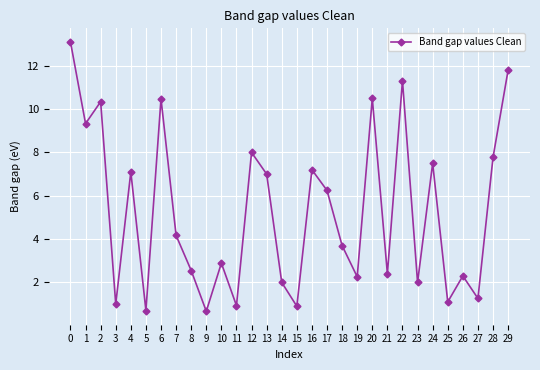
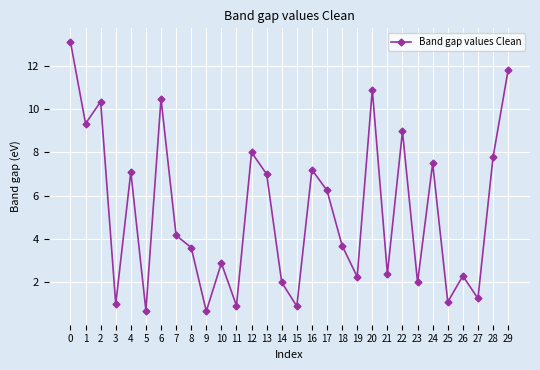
  {
    "0": 13.1,
    "1": 9.3,
    "2": 10.3,
    "3": 1.0,
    "4": 7.1,
    "5": 0.7,
    "6": 10.5,
    "7": 4.2,
-   "8": 2.6,
+   "8": 3.6,
    "9": 0.7,
    "10": 2.9,
    "11": 0.9,
    "12": 8.0,
    "13": 7.0,
    "14": 2.0,
    "15": 0.9,
    "16": 7.2,
    "17": 6.2,
    "18": 3.7,
    "19": 2.3,
-   "20": 10.5,
+   "20": 10.9,
    "21": 2.4,
-   "22": 11.3,
+   "22": 9.0,
    "23": 2.0,
    "24": 7.5,
    "25": 1.1,
    "26": 2.3,
    "27": 1.3,
    "28": 7.8,
    "29": 11.8
  }
